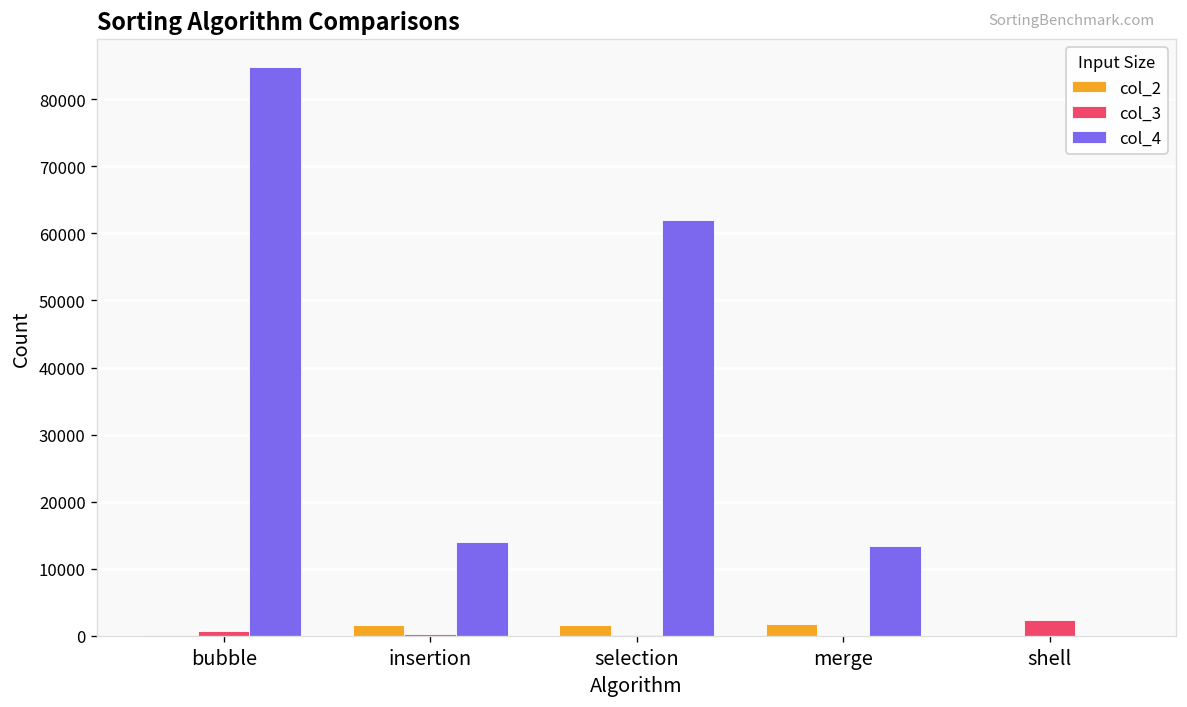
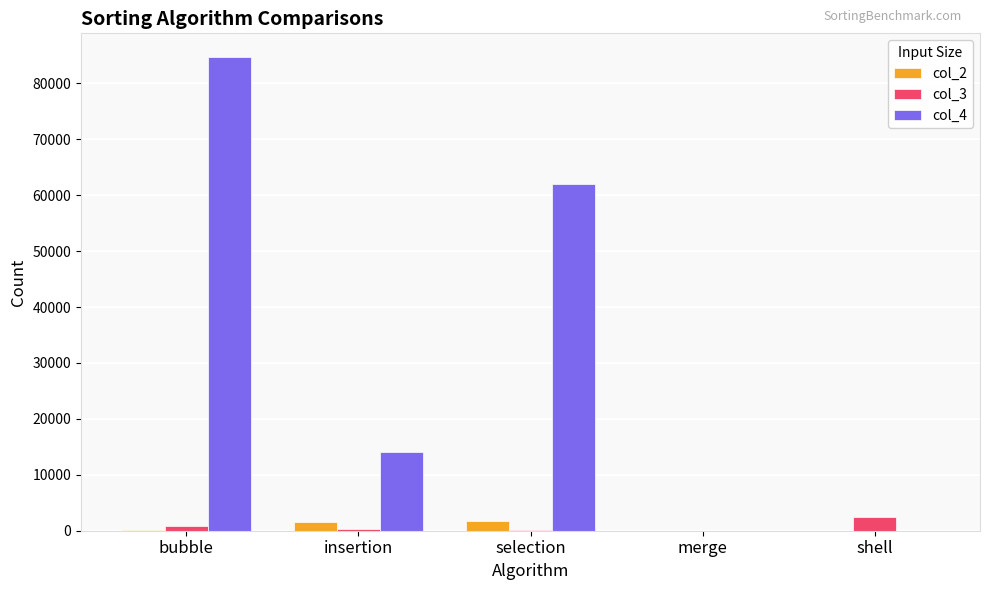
  {
    "col_2": {
      "insertion": 2000,
      "selection": 2000,
-     "merge": 2000,
+     "merge": 0,
      "shell": 0
    },
    "col_3": {
      "bubble": 1000,
      "shell": 2000
    },
    "col_4": {
      "bubble": 85000,
      "insertion": 14000,
      "selection": 62000,
-     "merge": 13000,
+     "merge": 0,
      "shell": 0
    }
  }
